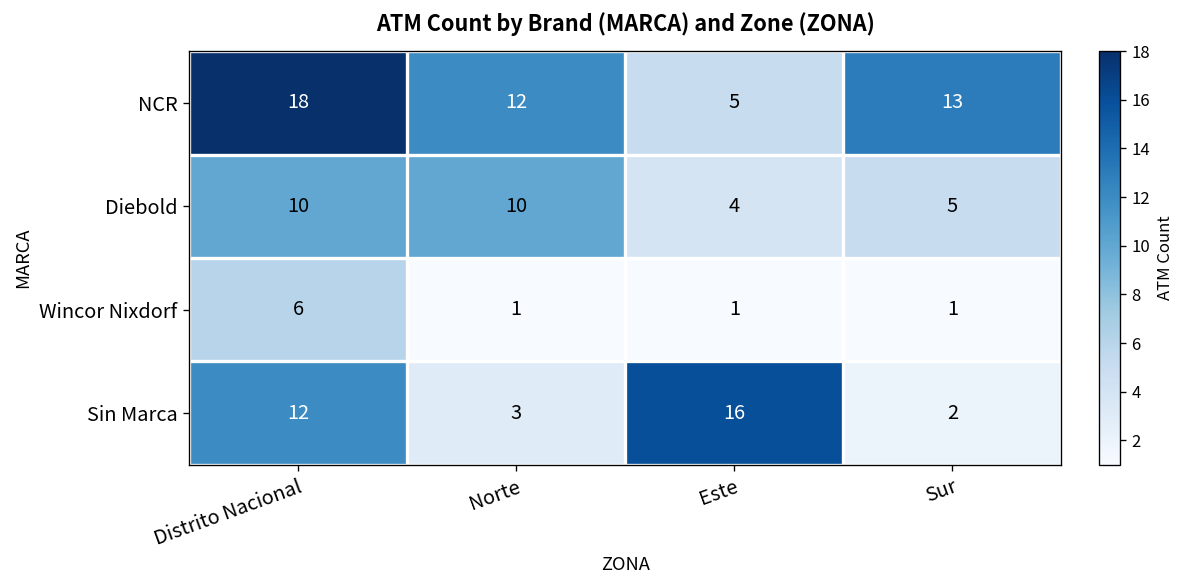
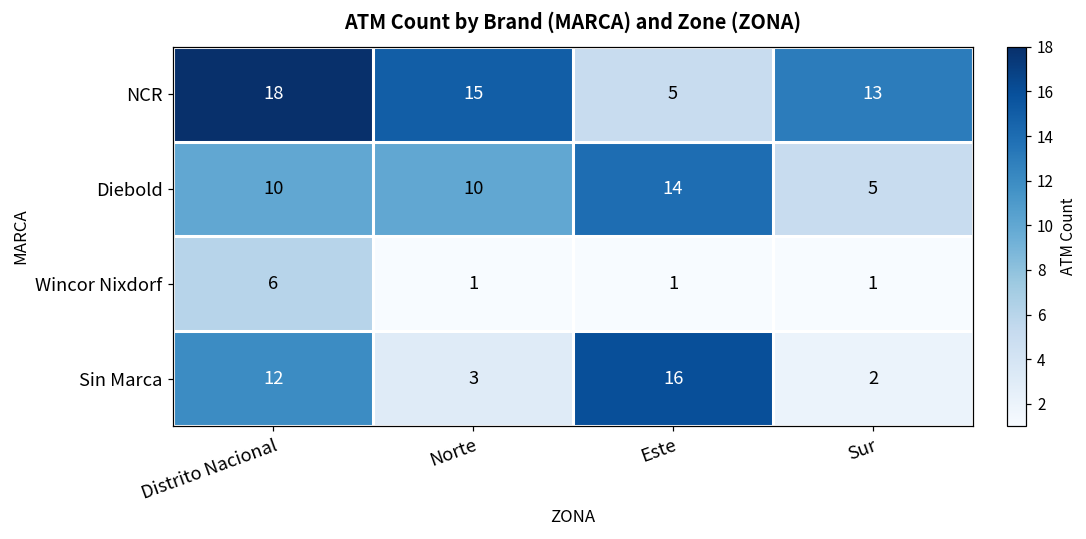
  {
    "NCR": {
      "Distrito Nacional": 18,
-     "Norte": 12,
+     "Norte": 15,
      "Este": 5,
      "Sur": 13
    },
    "Diebold": {
      "Distrito Nacional": 10,
      "Norte": 10,
-     "Este": 4,
+     "Este": 14,
      "Sur": 5
    },
    "Wincor Nixdorf": {
      "Distrito Nacional": 6,
      "Norte": 1,
      "Este": 1,
      "Sur": 1
    },
    "Sin Marca": {
      "Distrito Nacional": 12,
      "Norte": 3,
      "Este": 16,
      "Sur": 2
    }
  }
